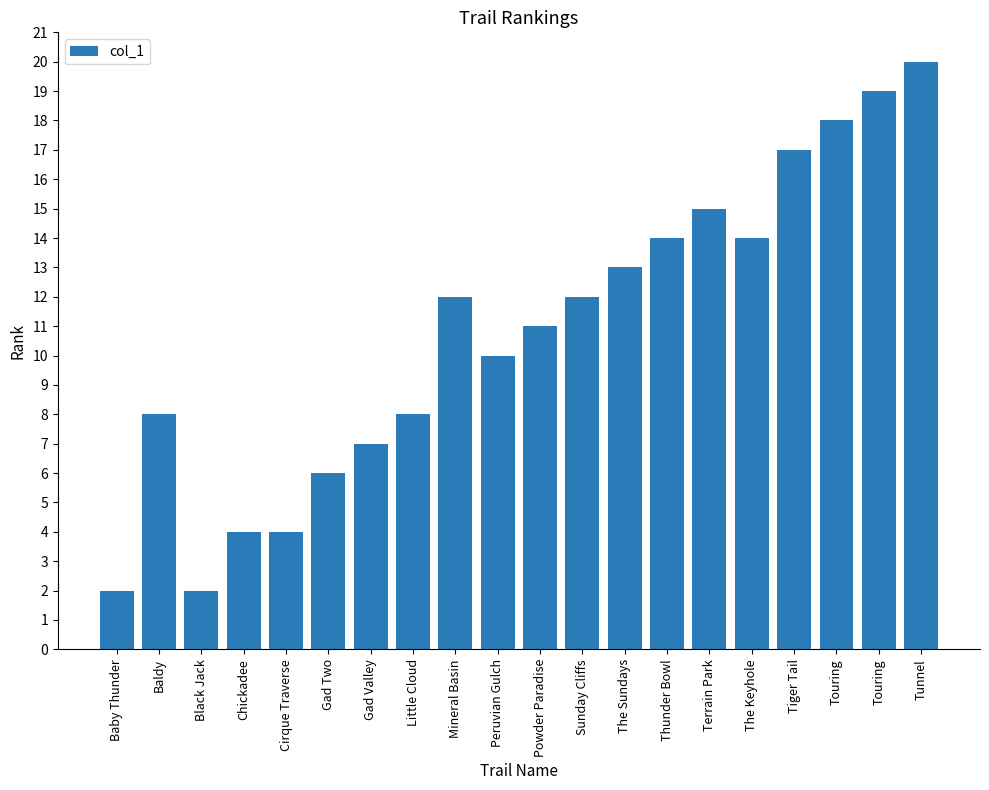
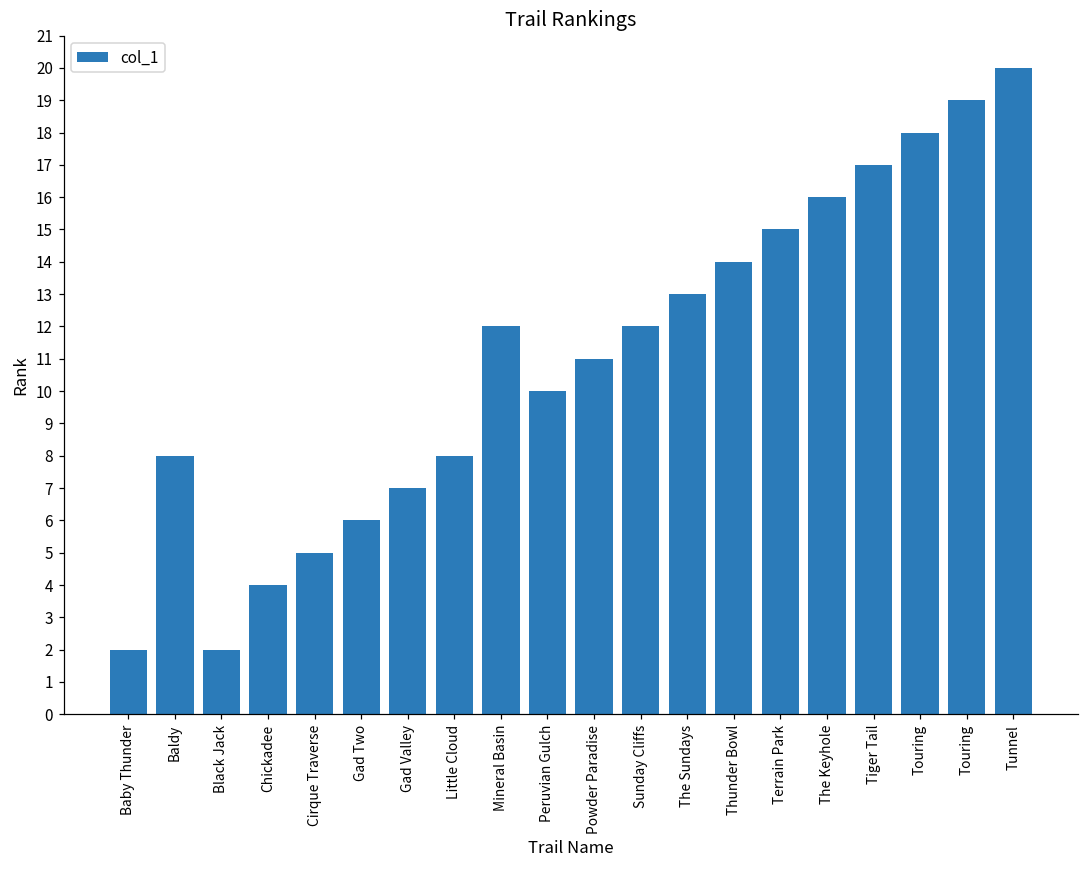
  {
    "Baby Thunder": 2,
    "Baldy": 8,
    "Black Jack": 2,
    "Chickadee": 4,
-   "Cirque Traverse": 4,
+   "Cirque Traverse": 5,
    "Gad Two": 6,
    "Gad Valley": 7,
    "Little Cloud": 8,
    "Mineral Basin": 12,
    "Peruvian Gulch": 10,
    "Powder Paradise": 11,
    "Sunday Cliffs": 12,
    "The Sundays": 13,
    "Thunder Bowl": 14,
    "Terrain Park": 15,
-   "The Keyhole": 14,
+   "The Keyhole": 16,
    "Tiger Tail": 17,
    "Tunnel": 20
  }
